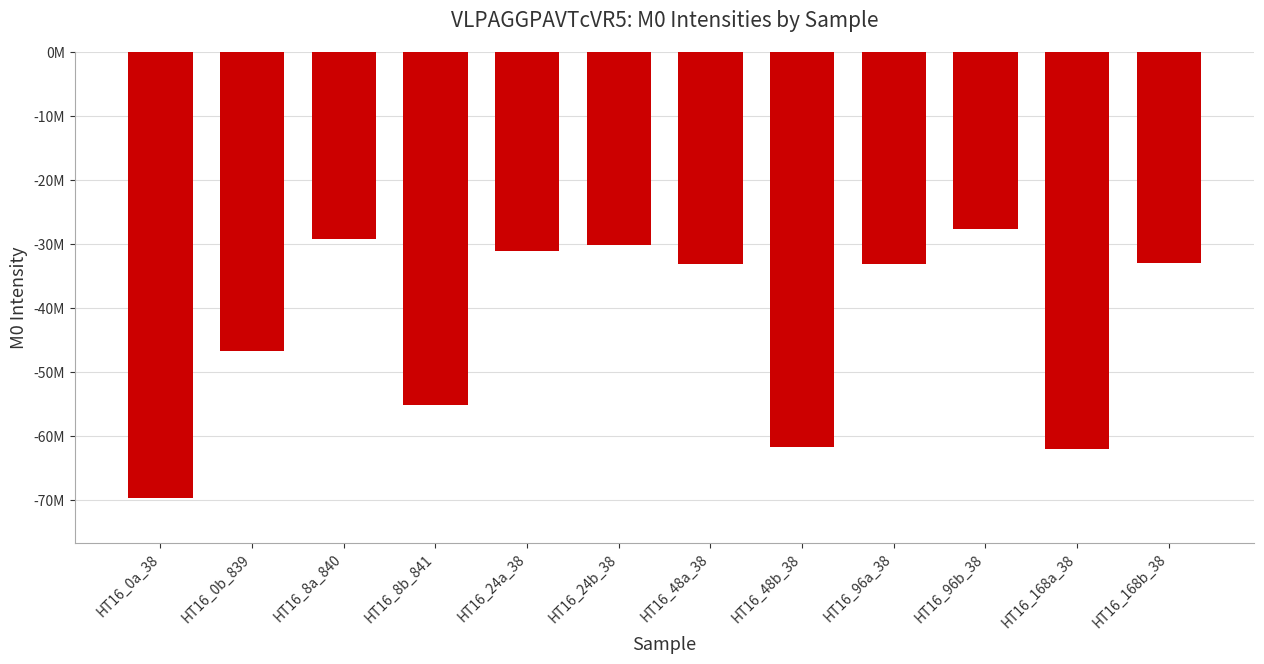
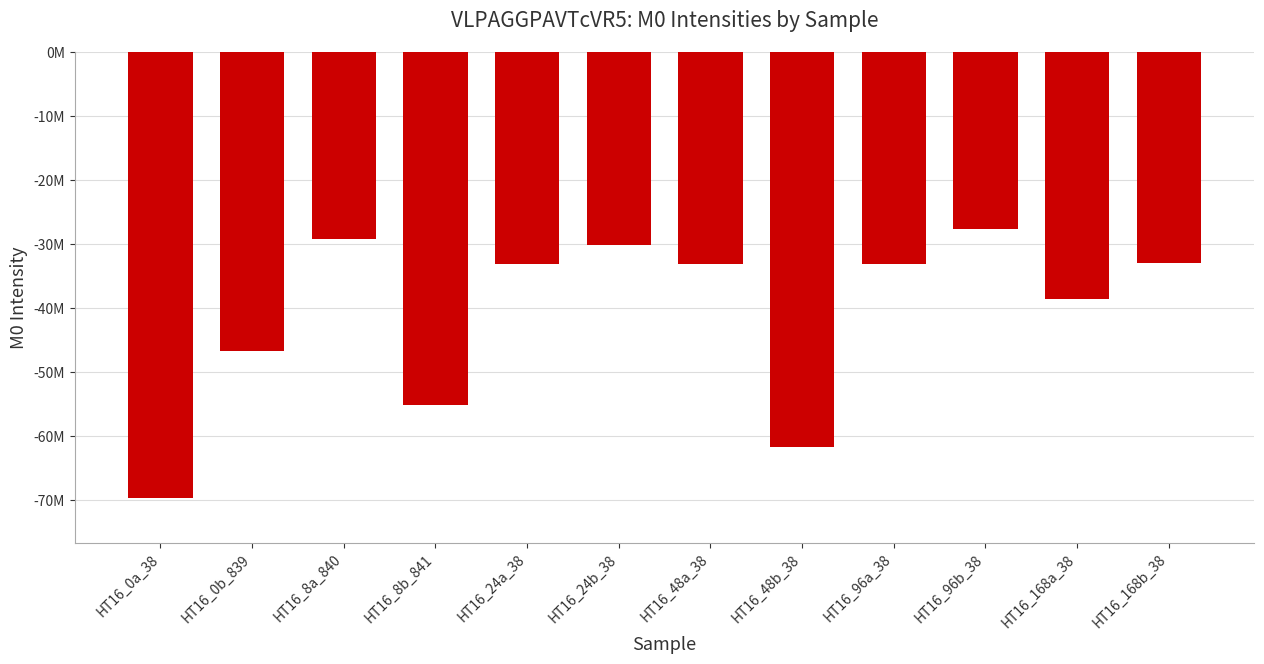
  {
    "HT16_0a_38": -70000000,
    "HT16_0b_839": -47000000,
    "HT16_8a_840": -29000000,
    "HT16_8b_841": -55000000,
-   "HT16_24a_38": -31000000,
+   "HT16_24a_38": -33000000,
    "HT16_24b_38": -30000000,
    "HT16_48a_38": -33000000,
    "HT16_48b_38": -62000000,
    "HT16_96a_38": -33000000,
    "HT16_96b_38": -28000000,
-   "HT16_168a_38": -62000000,
+   "HT16_168a_38": -39000000,
    "HT16_168b_38": -33000000
  }
